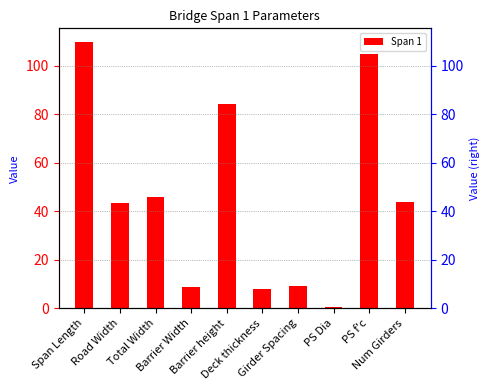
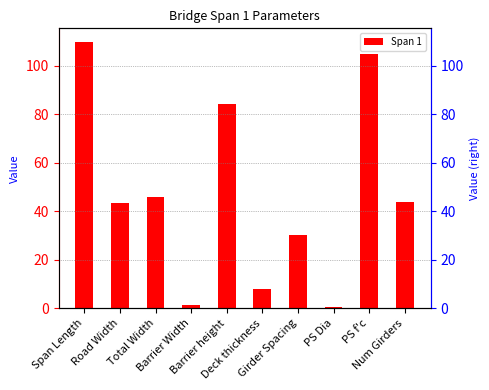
  {
    "Span Length": 110,
    "Road Width": 43,
    "Total Width": 46,
-   "Barrier Width": 9,
+   "Barrier Width": 1,
    "Barrier height": 84,
    "Deck thickness": 8,
-   "Girder Spacing": 9,
+   "Girder Spacing": 30,
    "PS f'c": 105,
    "Num Girders": 44
  }
